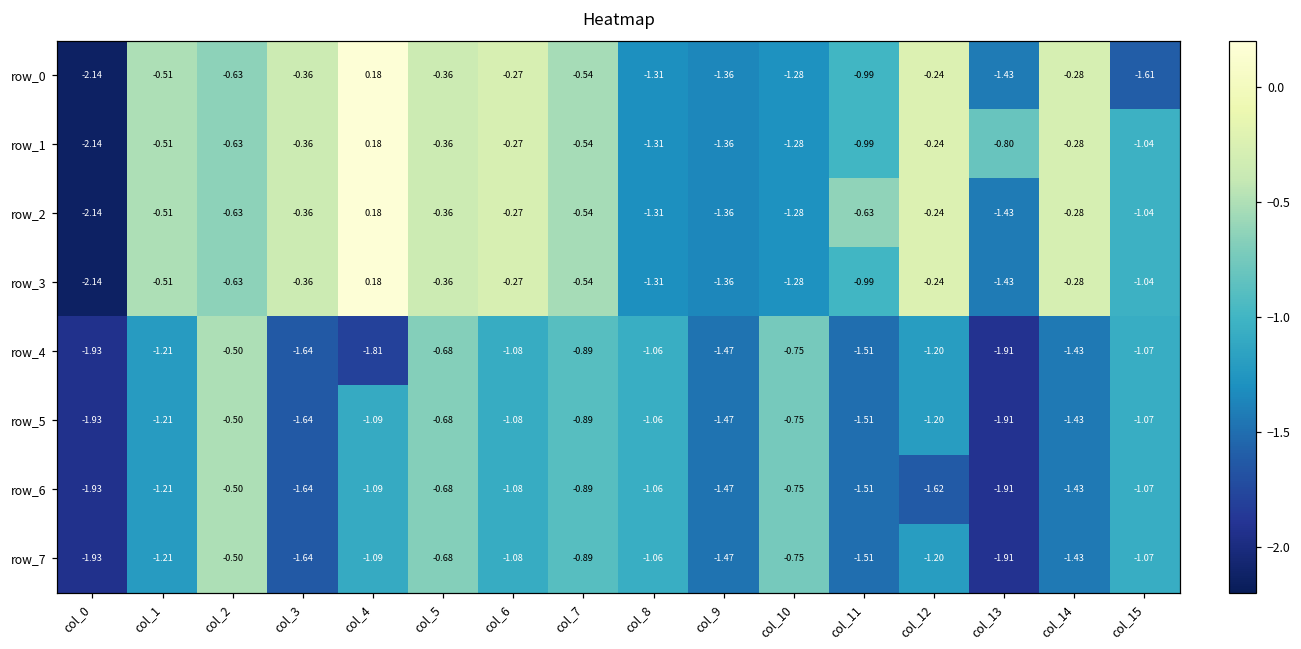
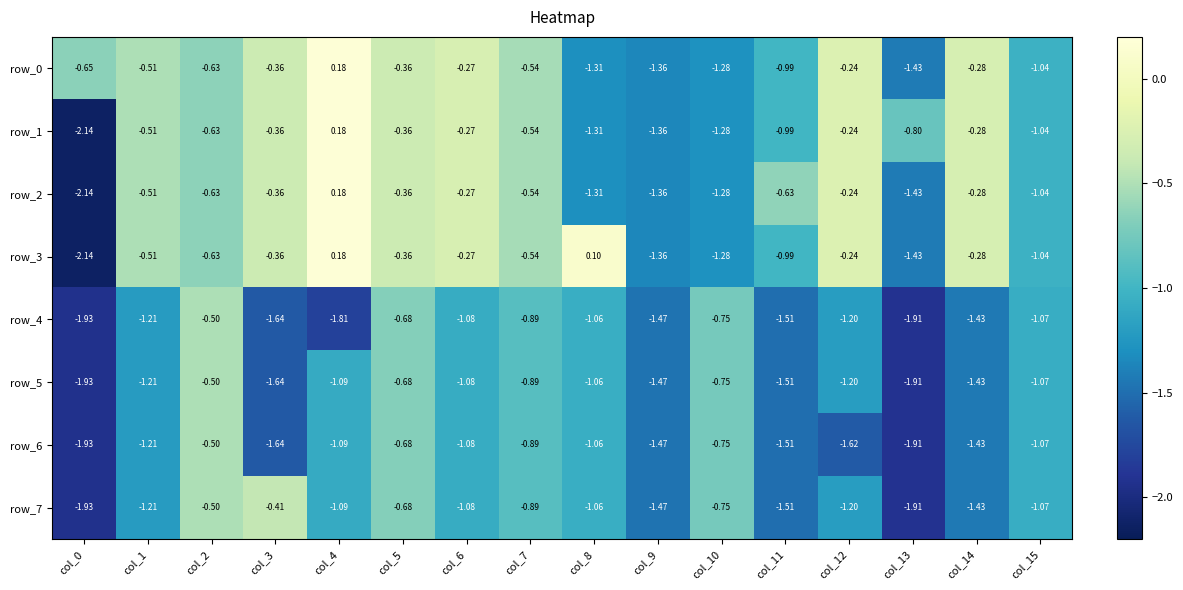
  {
    "row_0": {
-     "col_0": -2.14,
+     "col_0": -0.65,
      "col_1": -0.51,
      "col_2": -0.63,
      "col_3": -0.36,
      "col_4": 0.18,
      "col_5": -0.36,
      "col_6": -0.27,
      "col_7": -0.54,
      "col_8": -1.31,
      "col_9": -1.36,
      "col_10": -1.28,
      "col_11": -0.99,
      "col_12": -0.24,
      "col_13": -1.43,
      "col_14": -0.28,
-     "col_15": -1.61
+     "col_15": -1.04
    },
    "row_1": {
      "col_0": -2.14,
      "col_1": -0.51,
      "col_2": -0.63,
      "col_3": -0.36,
      "col_4": 0.18,
      "col_5": -0.36,
      "col_6": -0.27,
      "col_7": -0.54,
      "col_8": -1.31,
      "col_9": -1.36,
      "col_10": -1.28,
      "col_11": -0.99,
      "col_12": -0.24,
      "col_13": -0.80,
      "col_14": -0.28,
      "col_15": -1.04
    },
    "row_2": {
      "col_0": -2.14,
      "col_1": -0.51,
      "col_2": -0.63,
      "col_3": -0.36,
      "col_4": 0.18,
      "col_5": -0.36,
      "col_6": -0.27,
      "col_7": -0.54,
      "col_8": -1.31,
      "col_9": -1.36,
      "col_10": -1.28,
      "col_11": -0.63,
      "col_12": -0.24,
      "col_13": -1.43,
      "col_14": -0.28,
      "col_15": -1.04
    },
    "row_3": {
      "col_0": -2.14,
      "col_1": -0.51,
      "col_2": -0.63,
      "col_3": -0.36,
      "col_4": 0.18,
      "col_5": -0.36,
      "col_6": -0.27,
      "col_7": -0.54,
-     "col_8": -1.31,
+     "col_8": 0.10,
      "col_9": -1.36,
      "col_10": -1.28,
      "col_11": -0.99,
      "col_12": -0.24,
      "col_13": -1.43,
      "col_14": -0.28,
      "col_15": -1.04
    },
    "row_4": {
      "col_0": -1.93,
      "col_1": -1.21,
      "col_2": -0.50,
      "col_3": -1.64,
      "col_4": -1.81,
      "col_5": -0.68,
      "col_6": -1.08,
      "col_7": -0.89,
      "col_8": -1.06,
      "col_9": -1.47,
      "col_10": -0.75,
      "col_11": -1.51,
      "col_12": -1.20,
      "col_13": -1.91,
      "col_14": -1.43,
      "col_15": -1.07
    },
    "row_5": {
      "col_0": -1.93,
      "col_1": -1.21,
      "col_2": -0.50,
      "col_3": -1.64,
      "col_4": -1.09,
      "col_5": -0.68,
      "col_6": -1.08,
      "col_7": -0.89,
      "col_8": -1.06,
      "col_9": -1.47,
      "col_10": -0.75,
      "col_11": -1.51,
      "col_12": -1.20,
      "col_13": -1.91,
      "col_14": -1.43,
      "col_15": -1.07
    },
    "row_6": {
      "col_0": -1.93,
      "col_1": -1.21,
      "col_2": -0.50,
      "col_3": -1.64,
      "col_4": -1.09,
      "col_5": -0.68,
      "col_6": -1.08,
      "col_7": -0.89,
      "col_8": -1.06,
      "col_9": -1.47,
      "col_10": -0.75,
      "col_11": -1.51,
      "col_12": -1.62,
      "col_13": -1.91,
      "col_14": -1.43,
      "col_15": -1.07
    },
    "row_7": {
      "col_0": -1.93,
      "col_1": -1.21,
      "col_2": -0.50,
-     "col_3": -1.64,
+     "col_3": -0.41,
      "col_4": -1.09,
      "col_5": -0.68,
      "col_6": -1.08,
      "col_7": -0.89,
      "col_8": -1.06,
      "col_9": -1.47,
      "col_10": -0.75,
      "col_11": -1.51,
      "col_12": -1.20,
      "col_13": -1.91,
      "col_14": -1.43,
      "col_15": -1.07
    }
  }
